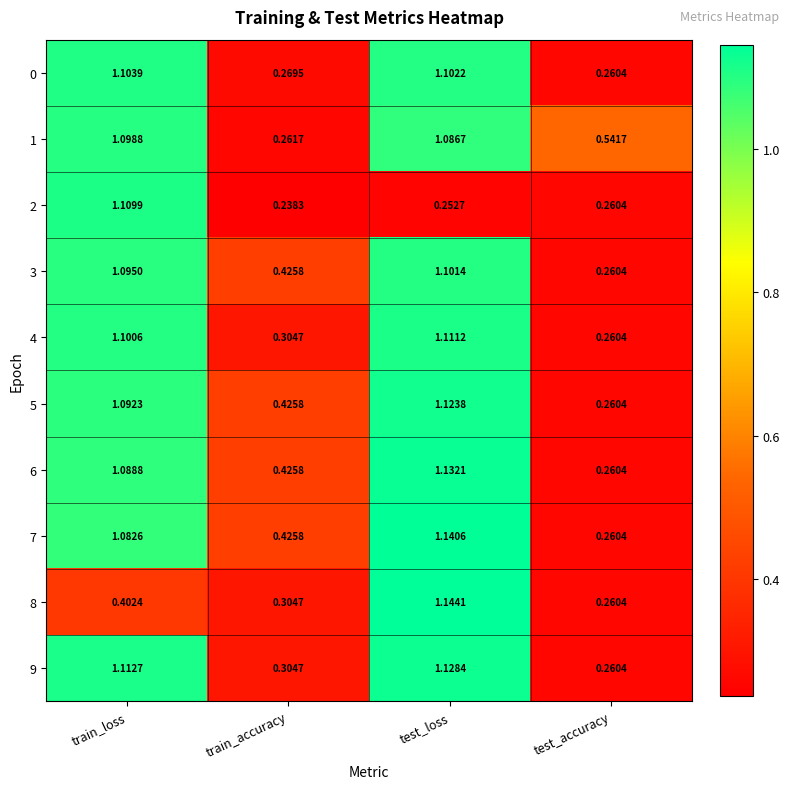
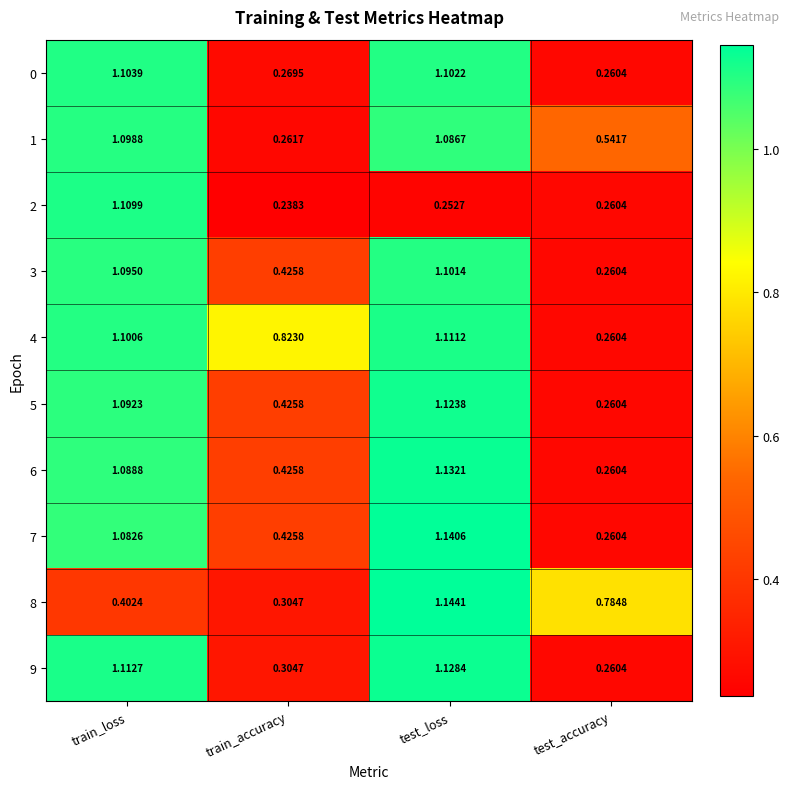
  {
    "0": {
      "train_loss": 1.1039,
      "train_accuracy": 0.2695,
      "test_loss": 1.1022,
      "test_accuracy": 0.2604
    },
    "1": {
      "train_loss": 1.0988,
      "train_accuracy": 0.2617,
      "test_loss": 1.0867,
      "test_accuracy": 0.5417
    },
    "2": {
      "train_loss": 1.1099,
      "train_accuracy": 0.2383,
      "test_loss": 0.2527,
      "test_accuracy": 0.2604
    },
    "3": {
      "train_loss": 1.0950,
      "train_accuracy": 0.4258,
      "test_loss": 1.1014,
      "test_accuracy": 0.2604
    },
    "4": {
      "train_loss": 1.1006,
-     "train_accuracy": 0.3047,
+     "train_accuracy": 0.8230,
      "test_loss": 1.1112,
      "test_accuracy": 0.2604
    },
    "5": {
      "train_loss": 1.0923,
      "train_accuracy": 0.4258,
      "test_loss": 1.1238,
      "test_accuracy": 0.2604
    },
    "6": {
      "train_loss": 1.0888,
      "train_accuracy": 0.4258,
      "test_loss": 1.1321,
      "test_accuracy": 0.2604
    },
    "7": {
      "train_loss": 1.0826,
      "train_accuracy": 0.4258,
      "test_loss": 1.1406,
      "test_accuracy": 0.2604
    },
    "8": {
      "train_loss": 0.4024,
      "train_accuracy": 0.3047,
      "test_loss": 1.1441,
-     "test_accuracy": 0.2604
+     "test_accuracy": 0.7848
    },
    "9": {
      "train_loss": 1.1127,
      "train_accuracy": 0.3047,
      "test_loss": 1.1284,
      "test_accuracy": 0.2604
    }
  }
